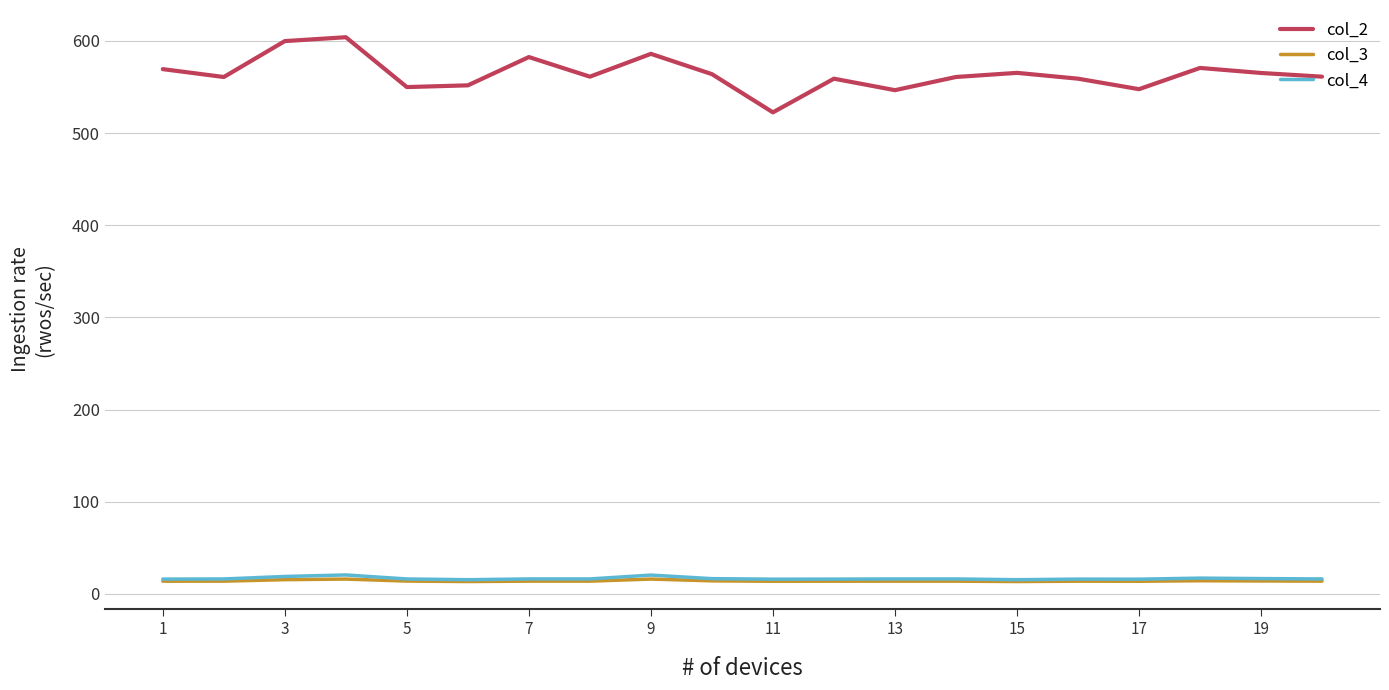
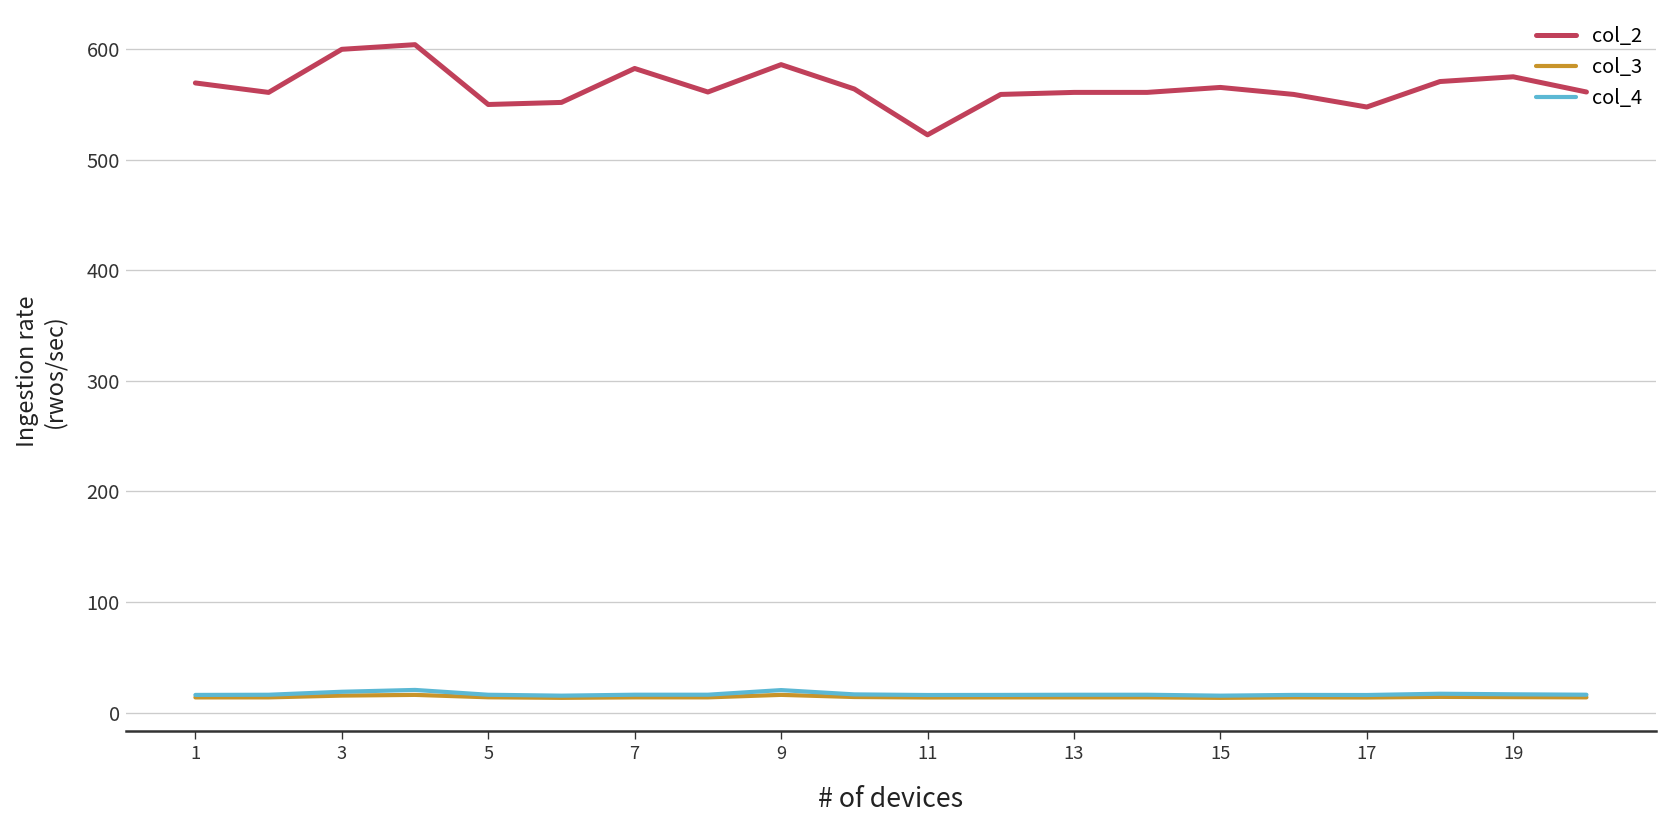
  {
    "col_2": {
      "1": 570,
      "3": 600,
      "5": 550,
      "7": 580,
      "9": 590,
      "11": 520,
-     "13": 550,
+     "13": 560,
      "15": 570,
      "17": 550,
-     "19": 565
+     "19": 575
    },
    "col_3": {
      "3": 20,
      "9": 20
    },
    "col_4": {
      "3": 20,
      "9": 20
    }
  }
